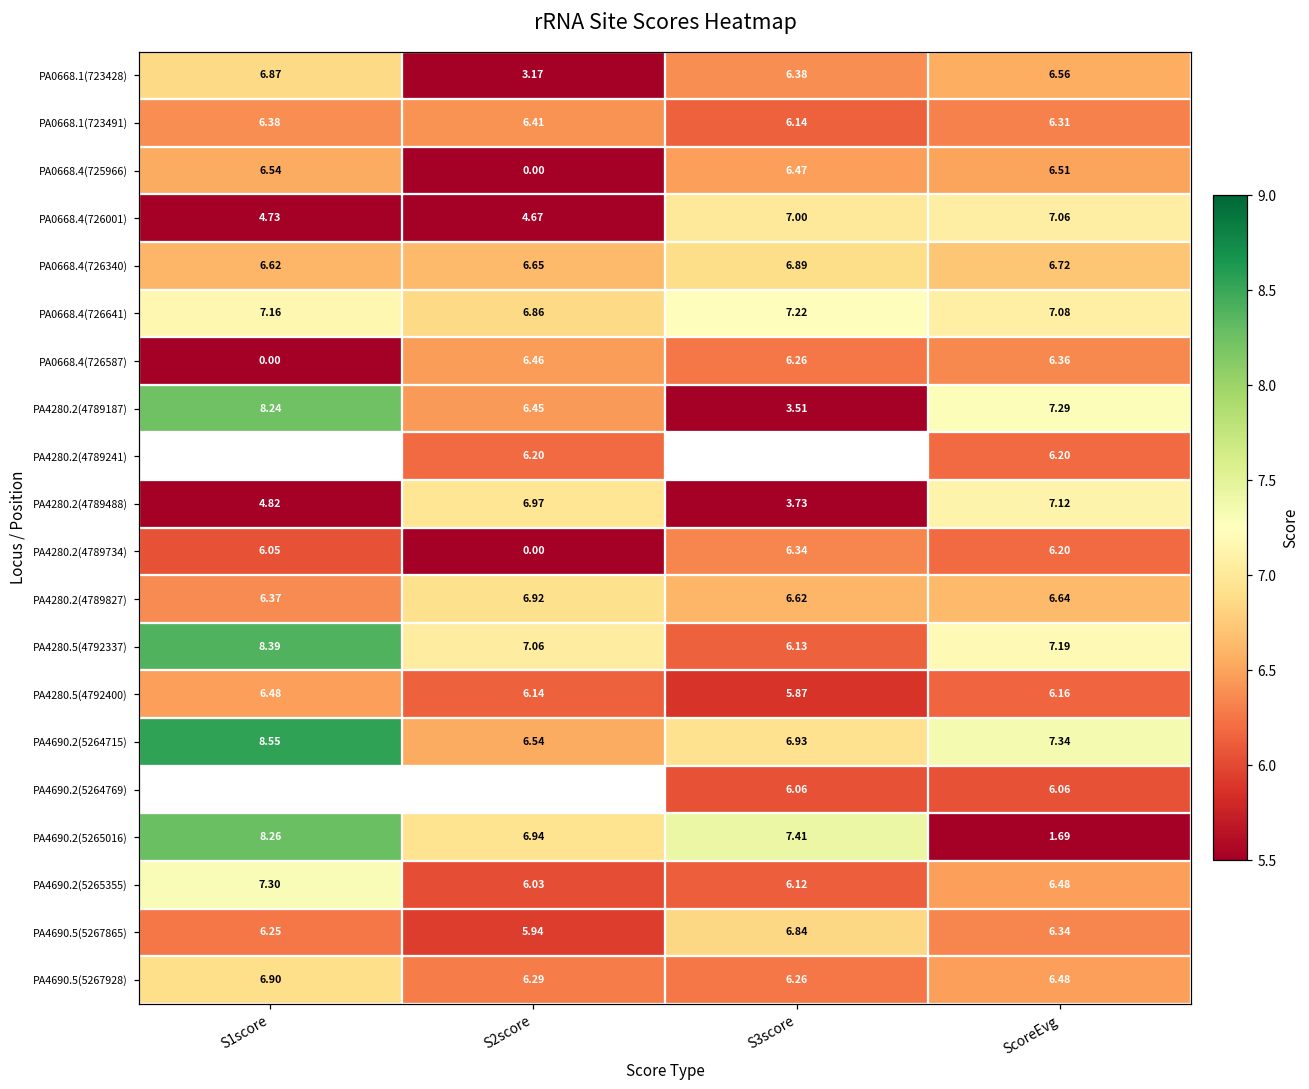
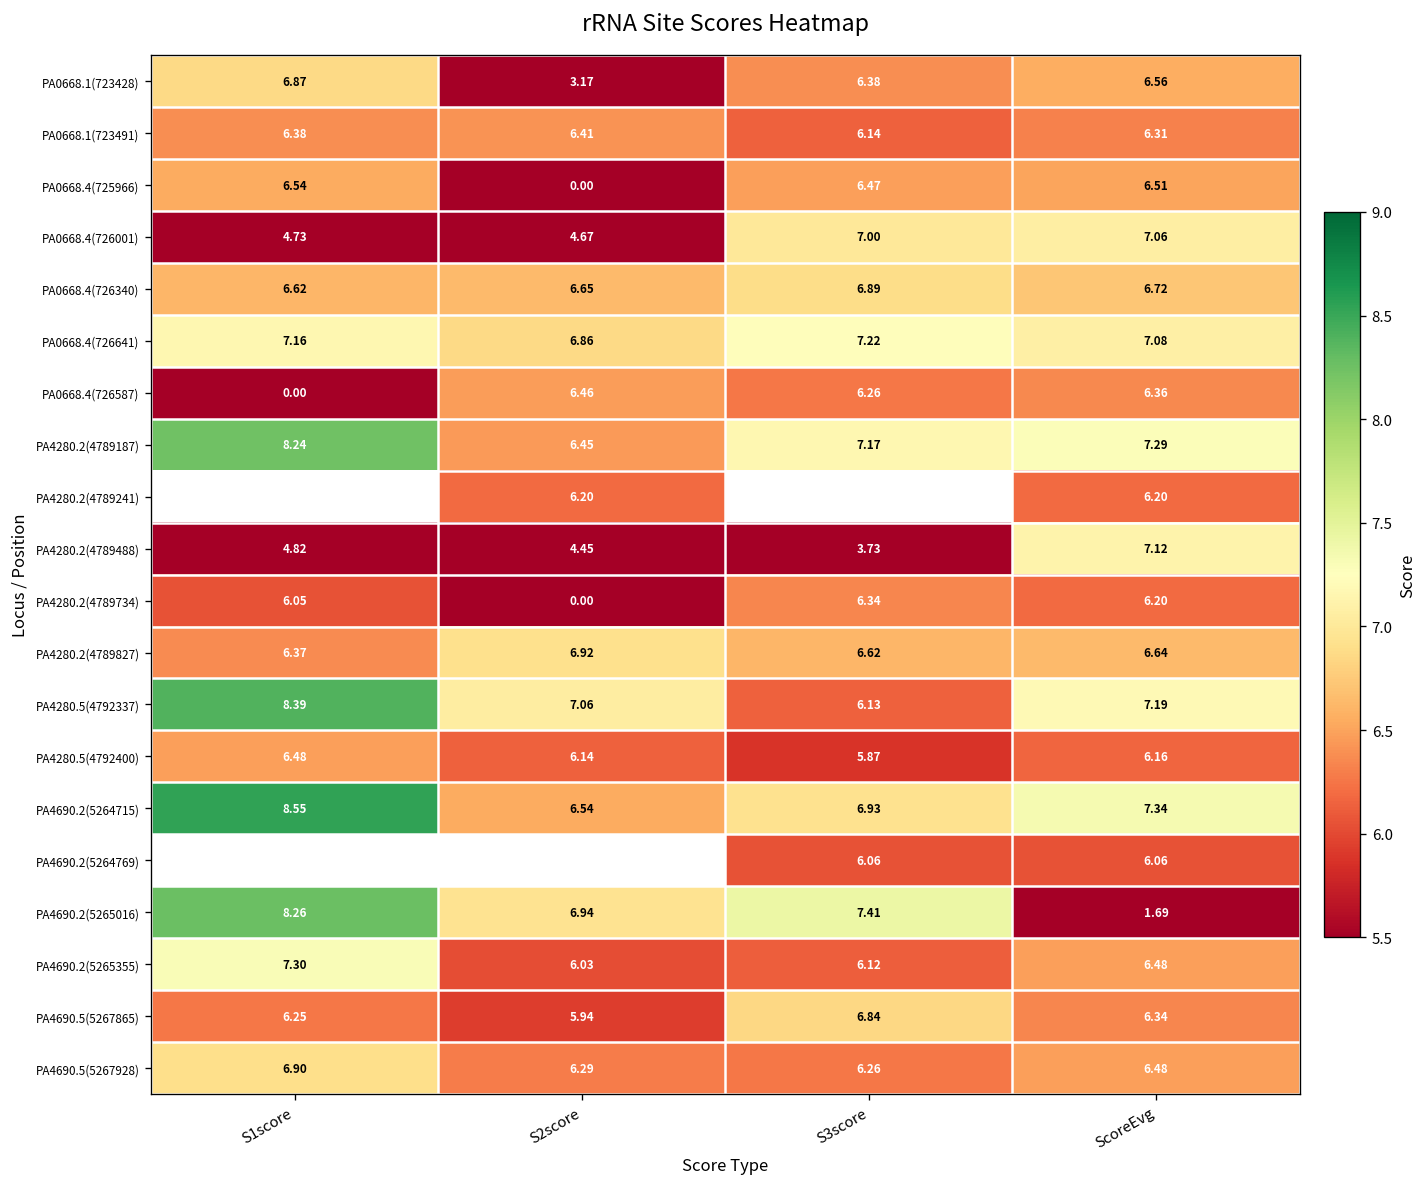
  {
    "PA0668.1(723428)": {
      "S1score": 6.87,
      "S2score": 3.17,
      "S3score": 6.38,
      "ScoreEvg": 6.56
    },
    "PA0668.1(723491)": {
      "S1score": 6.38,
      "S2score": 6.41,
      "S3score": 6.14,
      "ScoreEvg": 6.31
    },
    "PA0668.4(725966)": {
      "S1score": 6.54,
      "S2score": 0.00,
      "S3score": 6.47,
      "ScoreEvg": 6.51
    },
    "PA0668.4(726001)": {
      "S1score": 4.73,
      "S2score": 4.67,
      "S3score": 7.00,
      "ScoreEvg": 7.06
    },
    "PA0668.4(726340)": {
      "S1score": 6.62,
      "S2score": 6.65,
      "S3score": 6.89,
      "ScoreEvg": 6.72
    },
    "PA0668.4(726641)": {
      "S1score": 7.16,
      "S2score": 6.86,
      "S3score": 7.22,
      "ScoreEvg": 7.08
    },
    "PA0668.4(726587)": {
      "S1score": 0.00,
      "S2score": 6.46,
      "S3score": 6.26,
      "ScoreEvg": 6.36
    },
    "PA4280.2(4789187)": {
      "S1score": 8.24,
      "S2score": 6.45,
-     "S3score": 3.51,
+     "S3score": 7.17,
      "ScoreEvg": 7.29
    },
    "PA4280.2(4789241)": {
      "S2score": 6.20,
      "ScoreEvg": 6.20
    },
    "PA4280.2(4789488)": {
      "S1score": 4.82,
-     "S2score": 6.97,
+     "S2score": 4.45,
      "S3score": 3.73,
      "ScoreEvg": 7.12
    },
    "PA4280.2(4789734)": {
      "S1score": 6.05,
      "S2score": 0.00,
      "S3score": 6.34,
      "ScoreEvg": 6.20
    },
    "PA4280.2(4789827)": {
      "S1score": 6.37,
      "S2score": 6.92,
      "S3score": 6.62,
      "ScoreEvg": 6.64
    },
    "PA4280.5(4792337)": {
      "S1score": 8.39,
      "S2score": 7.06,
      "S3score": 6.13,
      "ScoreEvg": 7.19
    },
    "PA4280.5(4792400)": {
      "S1score": 6.48,
      "S2score": 6.14,
      "S3score": 5.87,
      "ScoreEvg": 6.16
    },
    "PA4690.2(5264715)": {
      "S1score": 8.55,
      "S2score": 6.54,
      "S3score": 6.93,
      "ScoreEvg": 7.34
    },
    "PA4690.2(5264769)": {
      "S3score": 6.06,
      "ScoreEvg": 6.06
    },
    "PA4690.2(5265016)": {
      "S1score": 8.26,
      "S2score": 6.94,
      "S3score": 7.41,
      "ScoreEvg": 1.69
    },
    "PA4690.2(5265355)": {
      "S1score": 7.30,
      "S2score": 6.03,
      "S3score": 6.12,
      "ScoreEvg": 6.48
    },
    "PA4690.5(5267865)": {
      "S1score": 6.25,
      "S2score": 5.94,
      "S3score": 6.84,
      "ScoreEvg": 6.34
    },
    "PA4690.5(5267928)": {
      "S1score": 6.90,
      "S2score": 6.29,
      "S3score": 6.26,
      "ScoreEvg": 6.48
    }
  }
